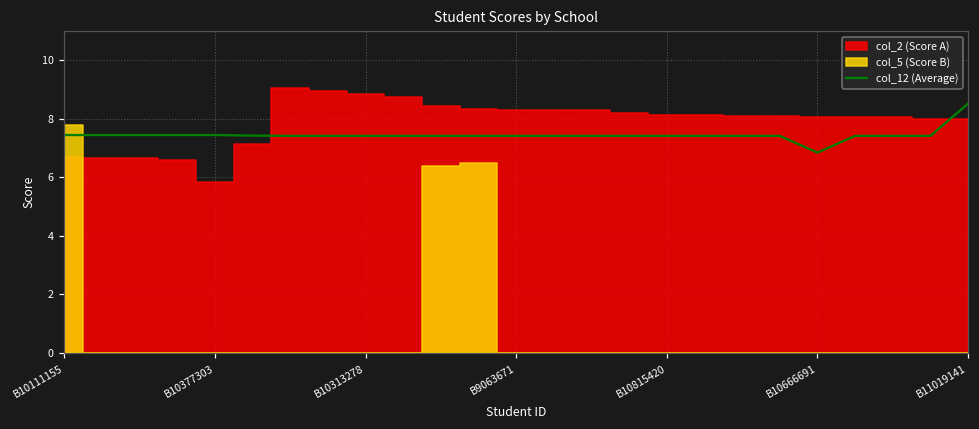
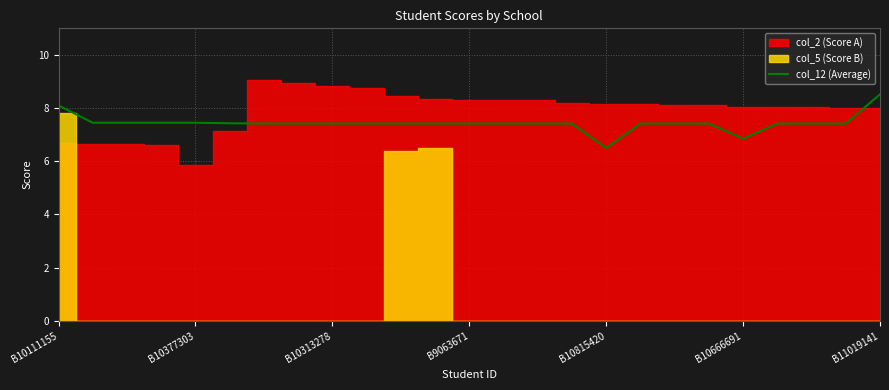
  {
    "col_12 (Average)": {
-     "B10111155": 7.5,
+     "B10111155": 8.1,
      "B10377303": 7.5,
      "B10313278": 7.4,
      "B9063671": 7.4,
-     "B10815420": 7.4,
+     "B10815420": 6.5,
      "B10666691": 6.9,
      "B11019141": 8.5
    }
  }
